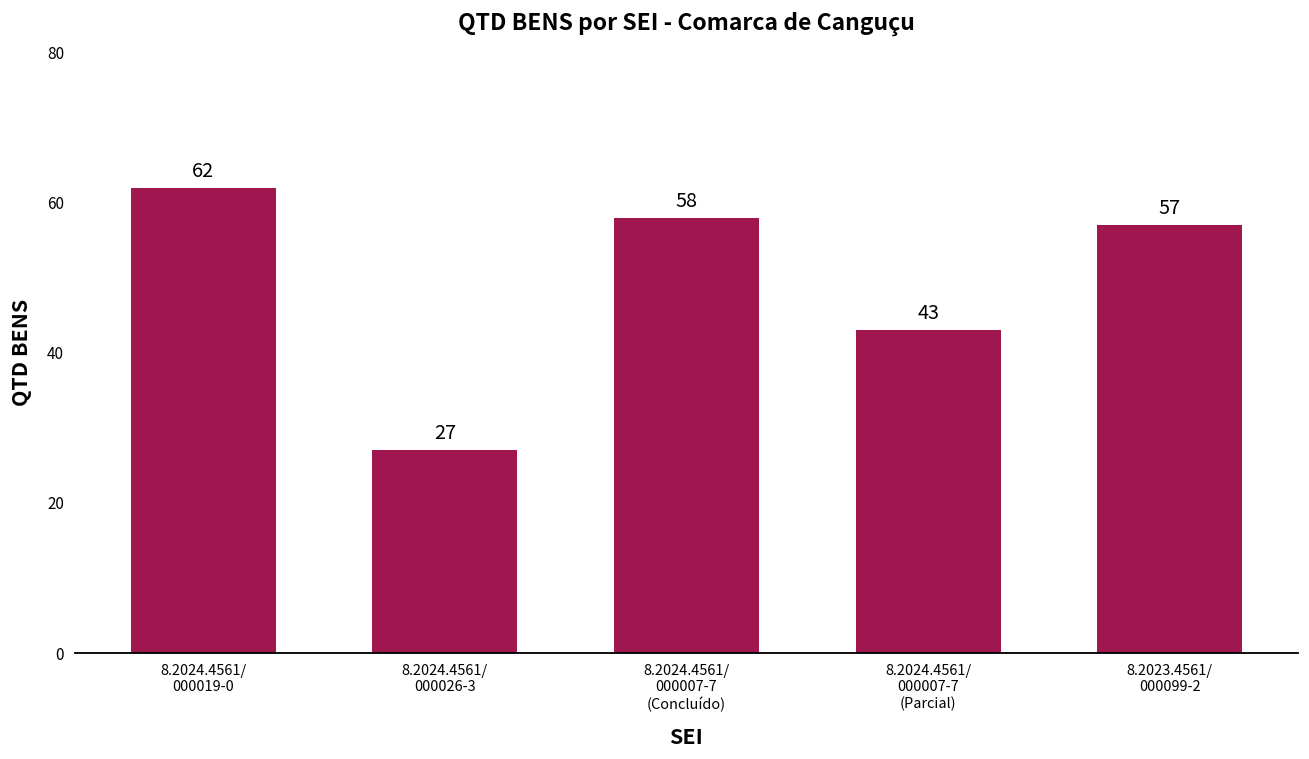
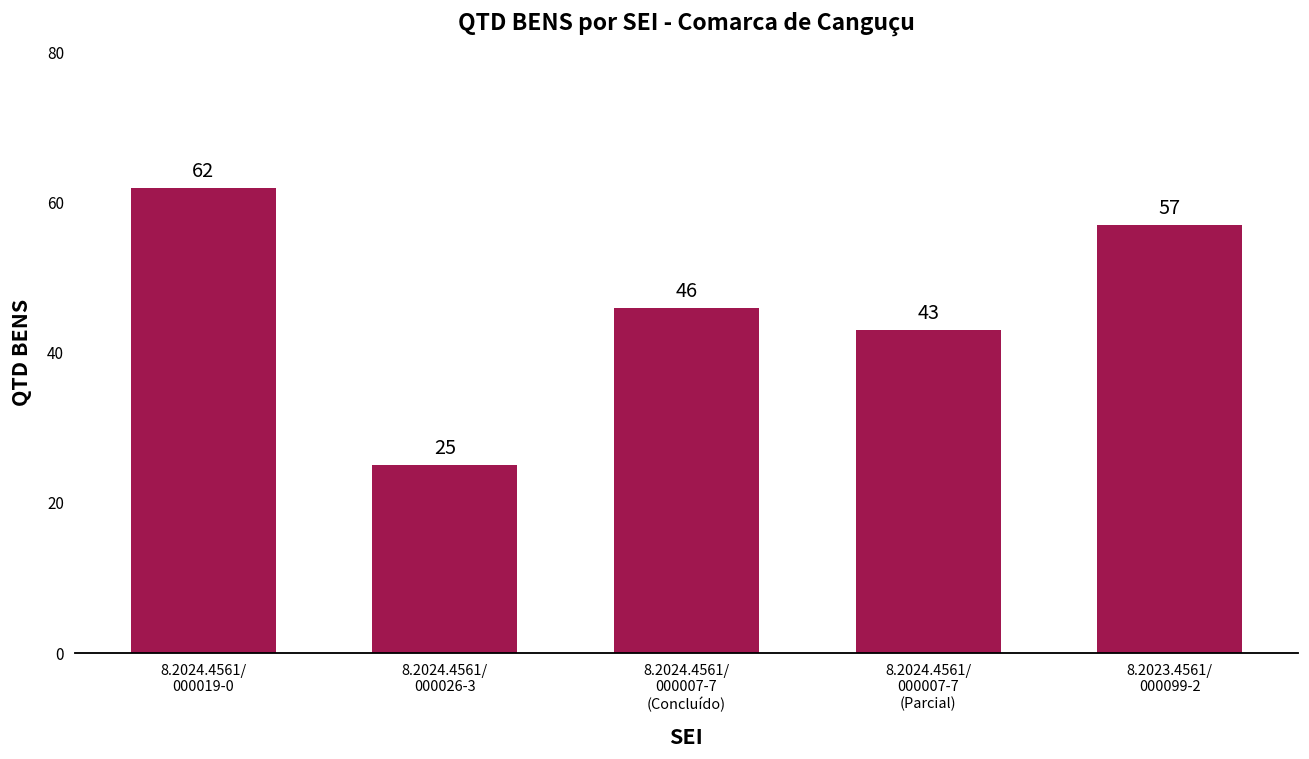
  {
    "8.2024.4561/ 000019-0": 62,
-   "8.2024.4561/ 000026-3": 27,
-   "8.2024.4561/ 000007-7 (Concluído)": 58,
+   "8.2024.4561/ 000026-3": 25,
+   "8.2024.4561/ 000007-7 (Concluído)": 46,
    "8.2024.4561/ 000007-7 (Parcial)": 43,
    "8.2023.4561/ 000099-2": 57
  }
